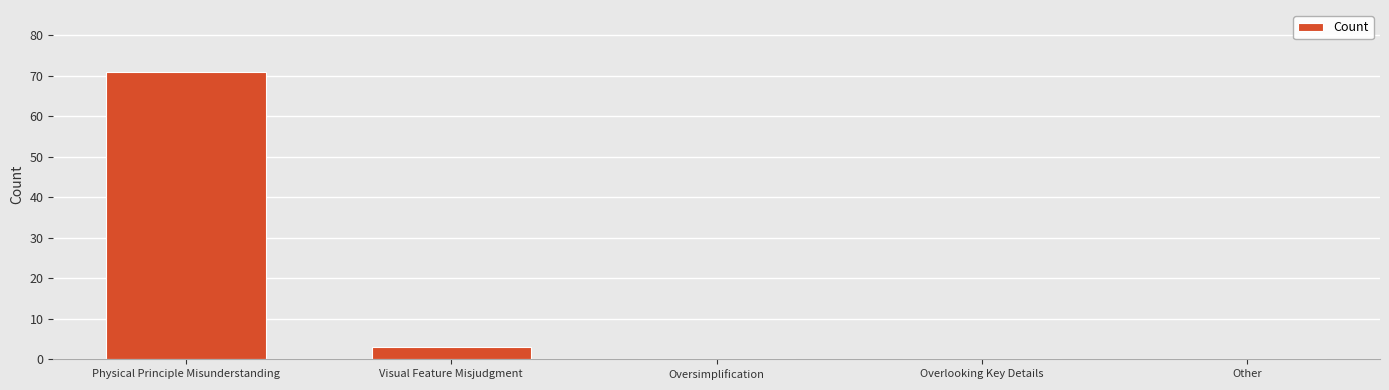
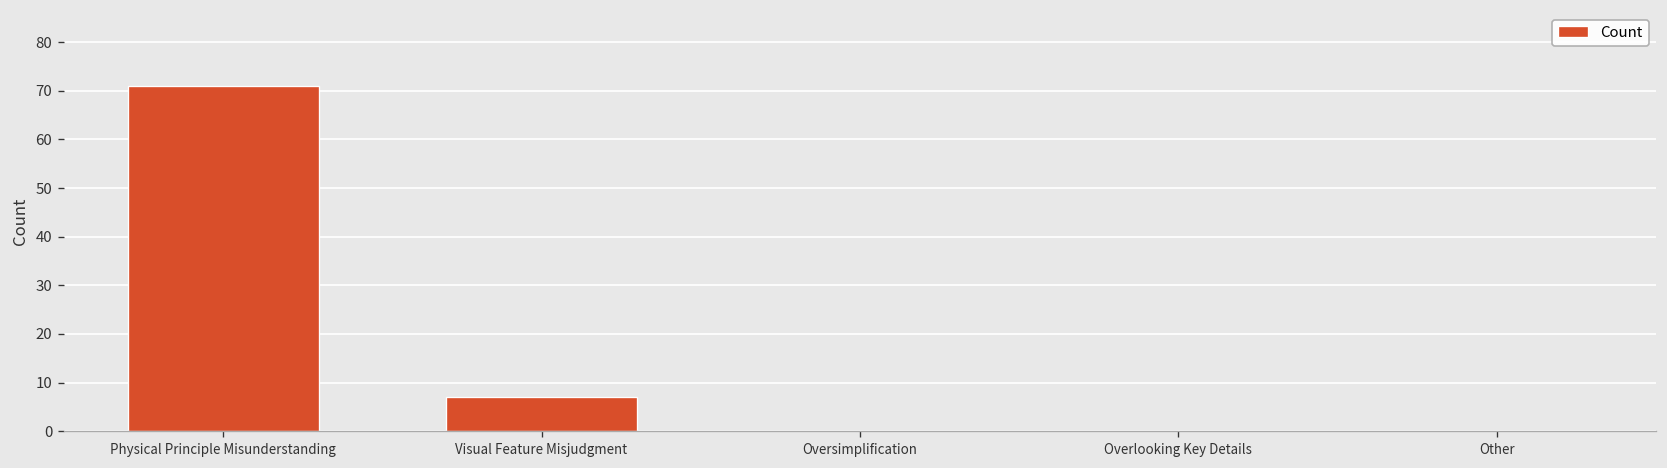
  {
    "Physical Principle Misunderstanding": 71,
-   "Visual Feature Misjudgment": 3,
+   "Visual Feature Misjudgment": 7,
    "Oversimplification": 0,
    "Overlooking Key Details": 0,
    "Other": 0
  }
